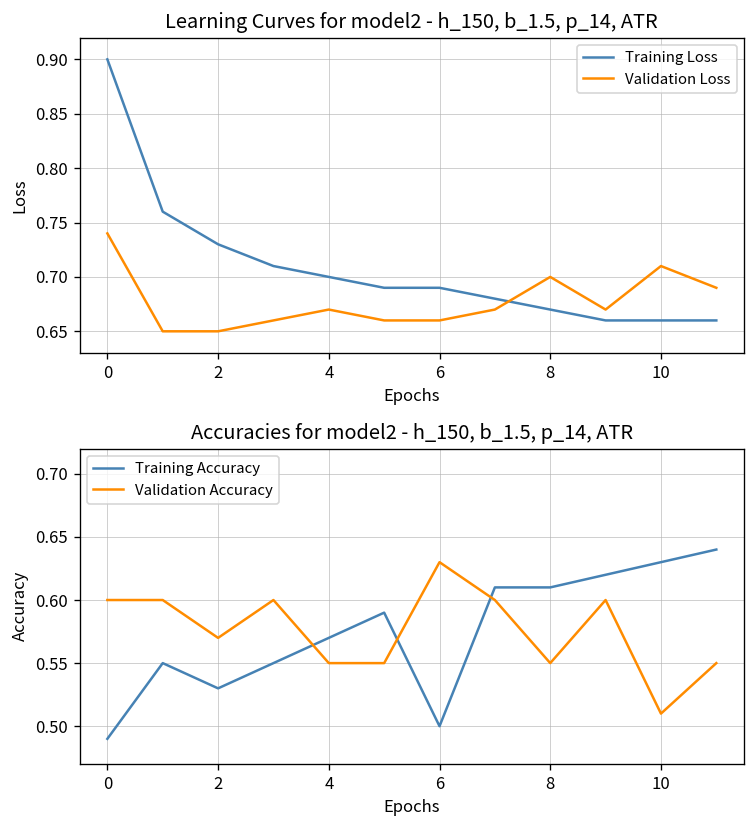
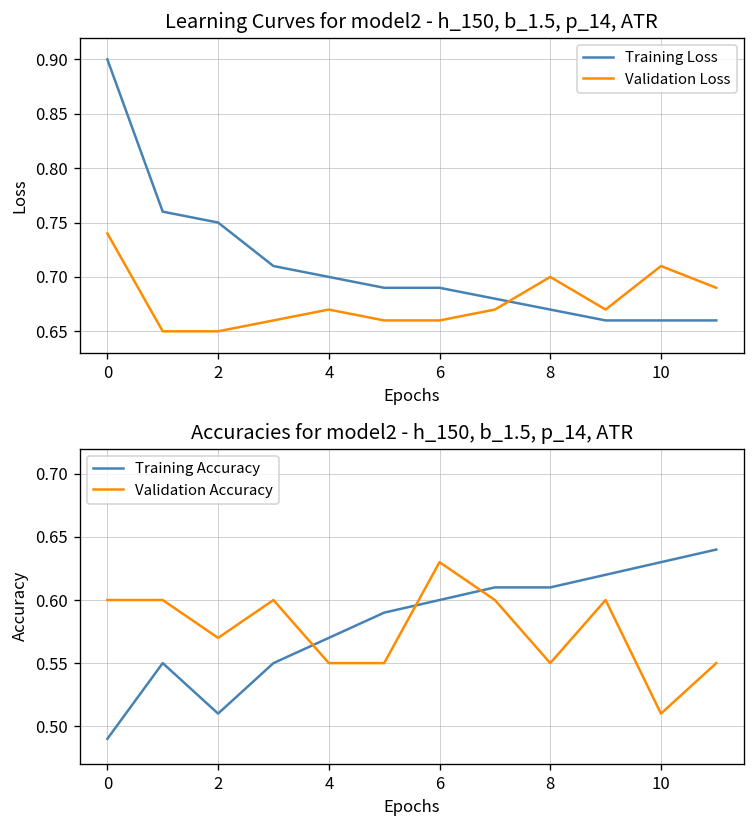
  {
    "Learning Curves for model2 - h_150, b_1.5, p_14, ATR": {
      "Training Loss": {
        "0": 0.90,
-       "2": 0.73,
+       "2": 0.75,
        "4": 0.70,
        "6": 0.69,
        "8": 0.67,
        "10": 0.66
      },
      "Validation Loss": {
        "0": 0.74,
        "2": 0.65,
        "4": 0.67,
        "6": 0.66,
        "8": 0.70,
        "10": 0.71
      }
    },
    "Accuracies for model2 - h_150, b_1.5, p_14, ATR": {
      "Training Accuracy": {
        "0": 0.49,
-       "2": 0.53,
+       "2": 0.51,
        "4": 0.57,
-       "6": 0.5,
+       "6": 0.6,
        "8": 0.61,
        "10": 0.63
      },
      "Validation Accuracy": {
        "0": 0.60,
        "2": 0.57,
        "4": 0.55,
        "6": 0.63,
        "8": 0.55,
        "10": 0.51
      }
    }
  }
